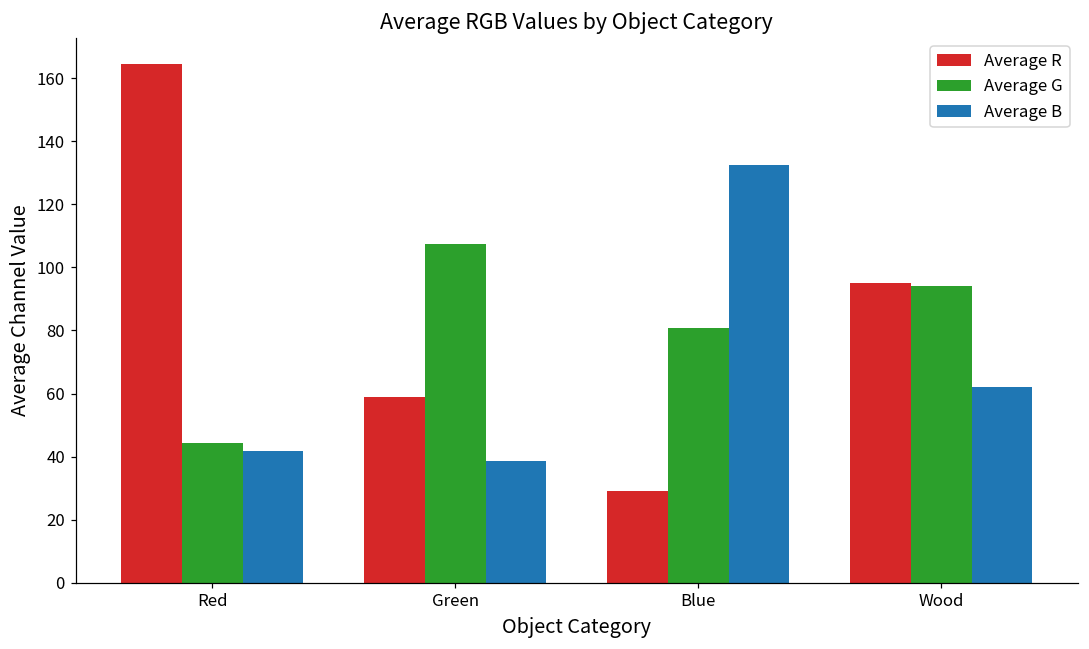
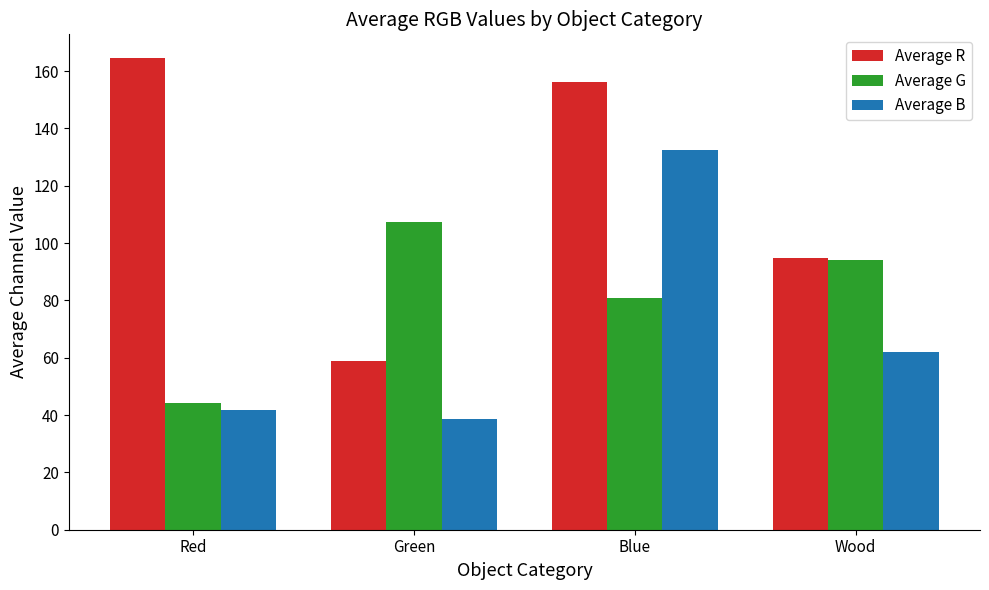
  {
    "Average R": {
      "Red": 165,
      "Green": 59,
-     "Blue": 29,
+     "Blue": 156,
      "Wood": 95
    },
    "Average G": {
      "Red": 44,
      "Green": 107,
      "Blue": 81,
      "Wood": 94
    },
    "Average B": {
      "Red": 42,
      "Green": 38,
      "Blue": 132,
      "Wood": 62
    }
  }
